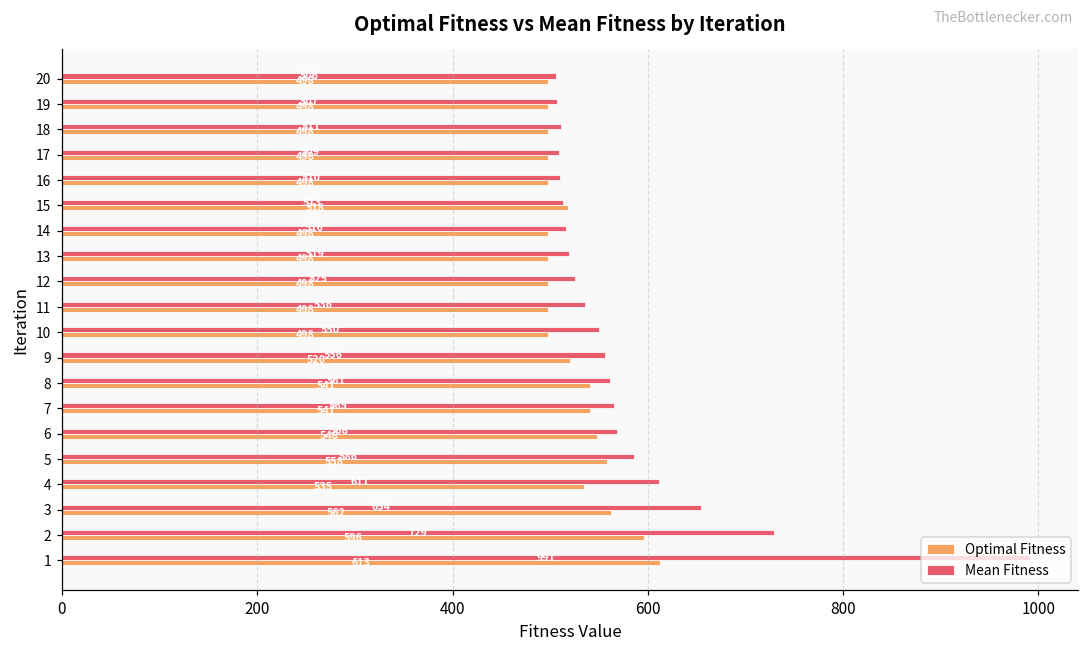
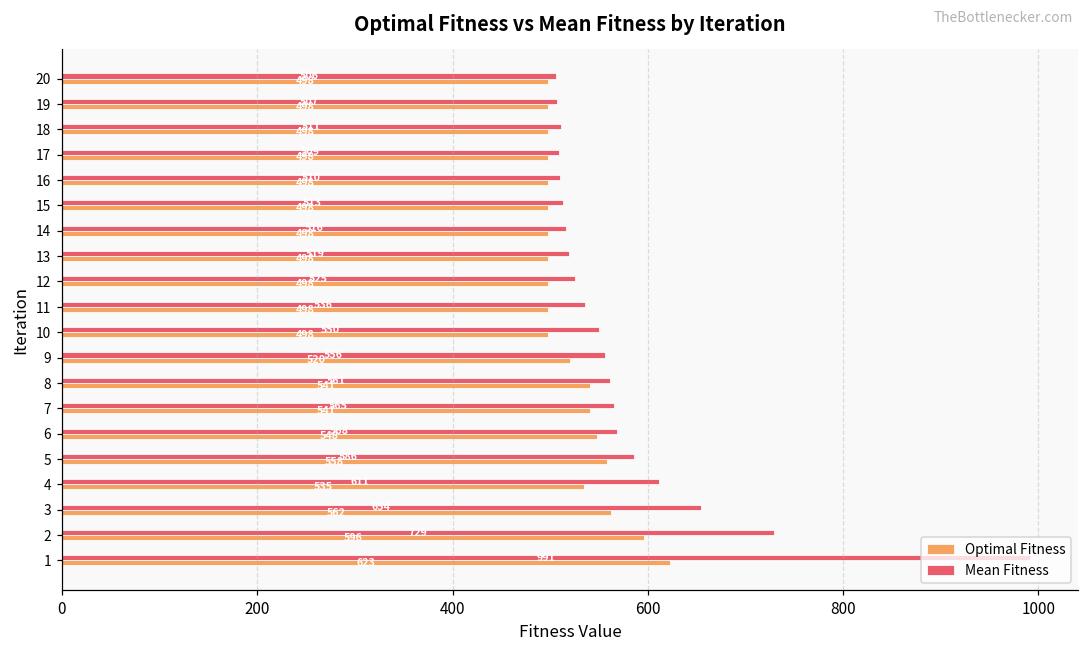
  {
    "Optimal Fitness": {
      "20": 500,
      "19": 500,
      "18": 500,
      "17": 500,
      "16": 500,
-     "15": 520,
+     "15": 500,
      "14": 500,
      "13": 500,
      "12": 500,
      "11": 500,
      "8": 540,
      "7": 540,
      "6": 550,
      "5": 560,
-     "1": 610
+     "1": 620
    },
    "Mean Fitness": {
      "20": 510,
      "19": 510,
      "18": 510,
      "17": 510,
      "16": 510,
      "15": 510,
      "14": 520,
      "13": 520,
      "12": 530,
      "11": 540,
      "10": 550,
      "9": 560,
      "8": 560,
      "7": 570,
      "6": 570,
      "5": 590,
      "4": 610,
      "3": 650,
      "2": 730
    }
  }
